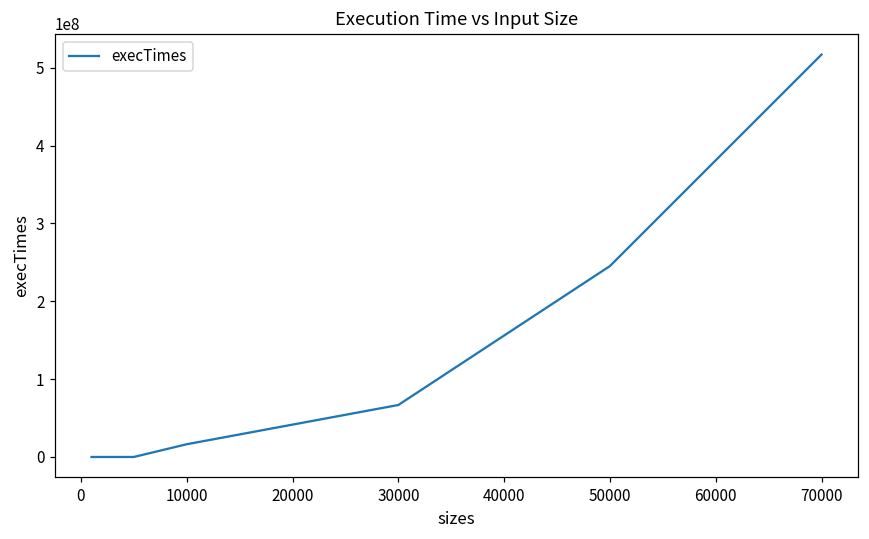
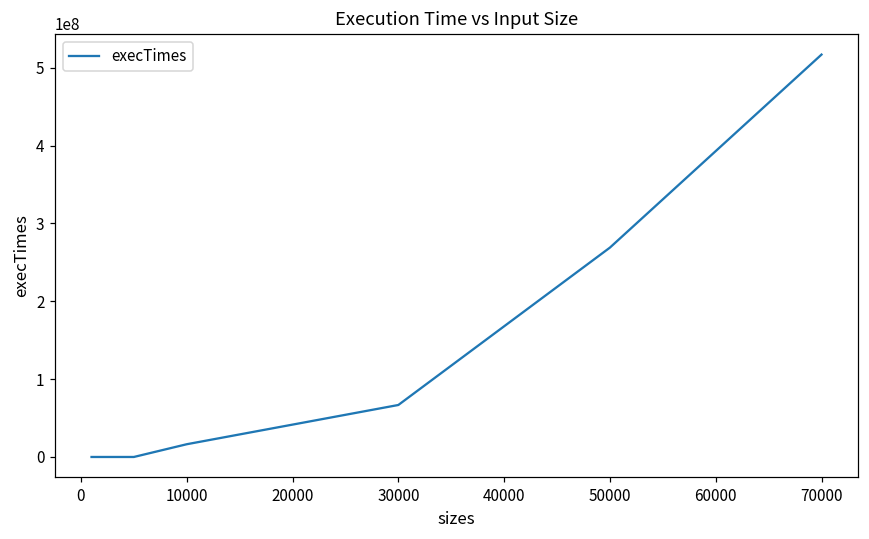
  {
    "10000": 20000000,
    "30000": 70000000,
-   "50000": 250000000,
+   "50000": 270000000,
    "70000": 520000000
  }
